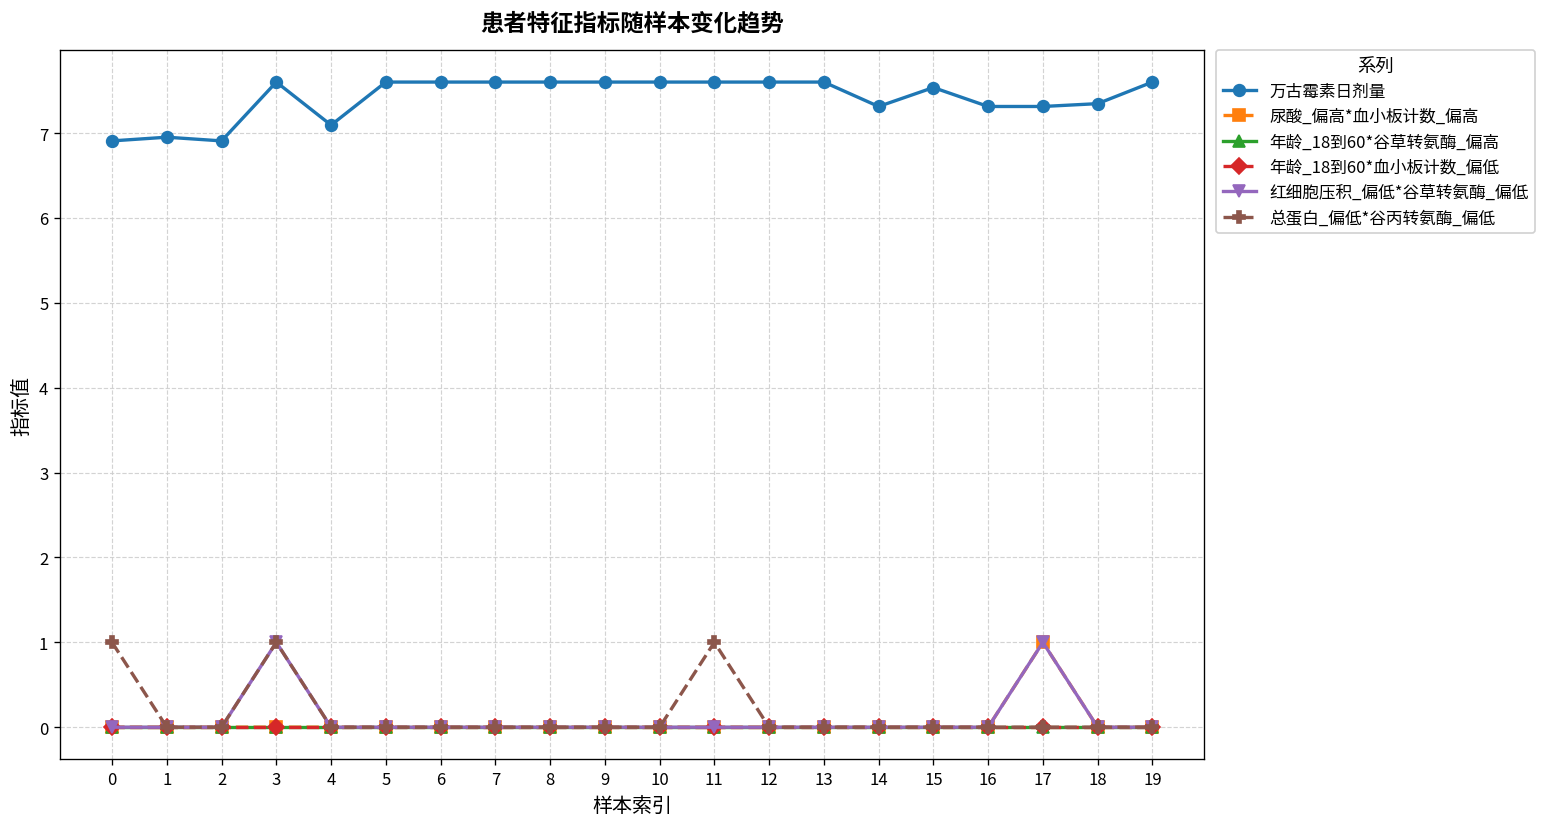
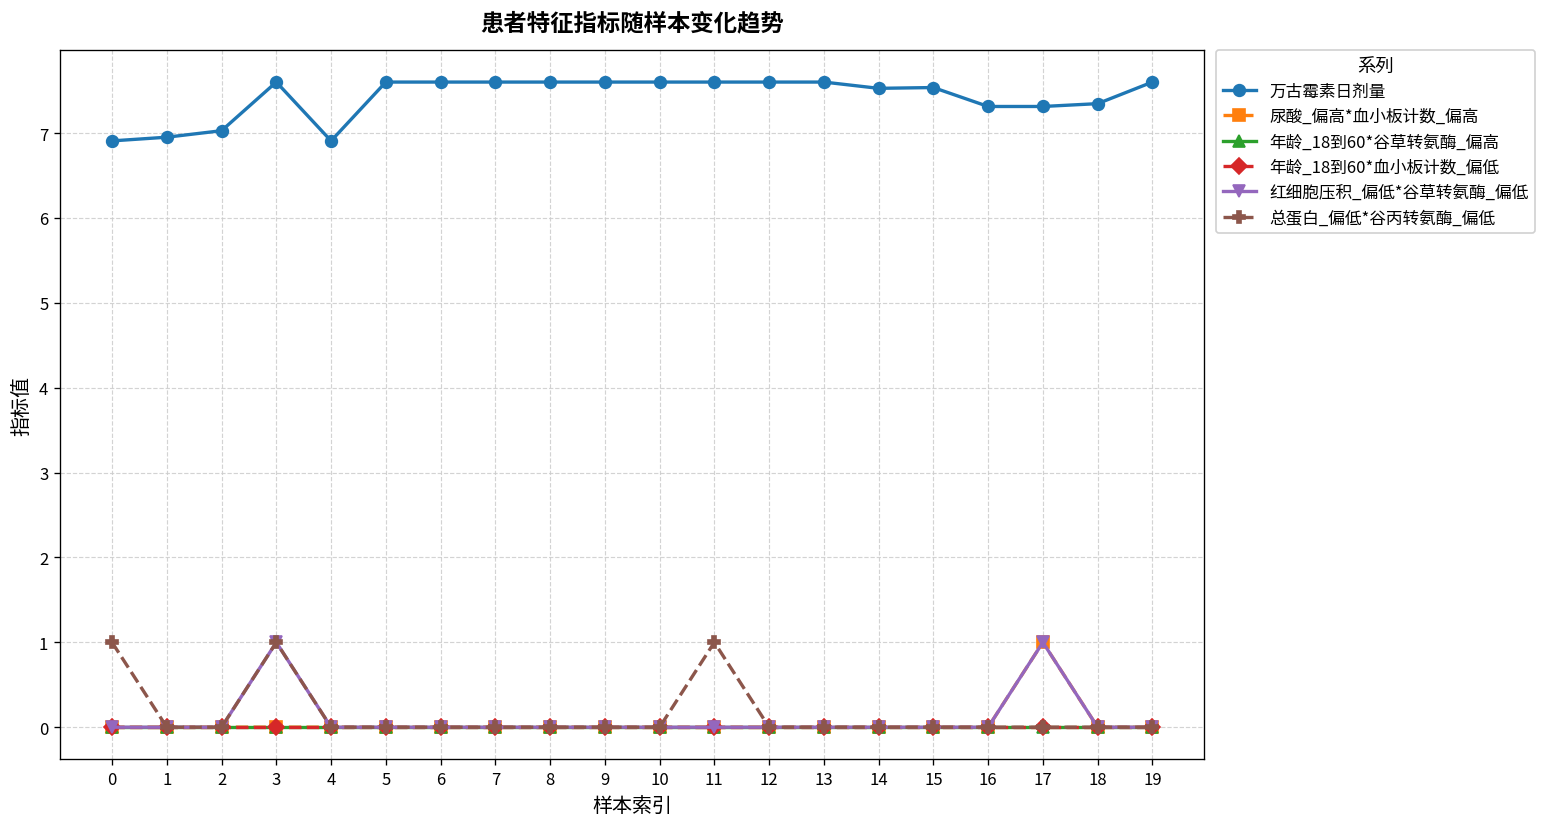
  {
    "万古霉素日剂量": {
      "0": 6.9,
      "1": 7.0,
-     "2": 6.9,
+     "2": 7.0,
      "3": 7.6,
-     "4": 7.1,
+     "4": 6.9,
      "5": 7.6,
      "6": 7.6,
      "7": 7.6,
      "8": 7.6,
      "9": 7.6,
      "10": 7.6,
      "11": 7.6,
      "12": 7.6,
      "13": 7.6,
-     "14": 7.3,
+     "14": 7.5,
      "15": 7.5,
      "16": 7.3,
      "17": 7.3,
      "18": 7.3,
      "19": 7.6
    },
    "总蛋白_偏低*谷丙转氨酶_偏低": {
      "0": 1.0,
      "11": 1.0
    }
  }
